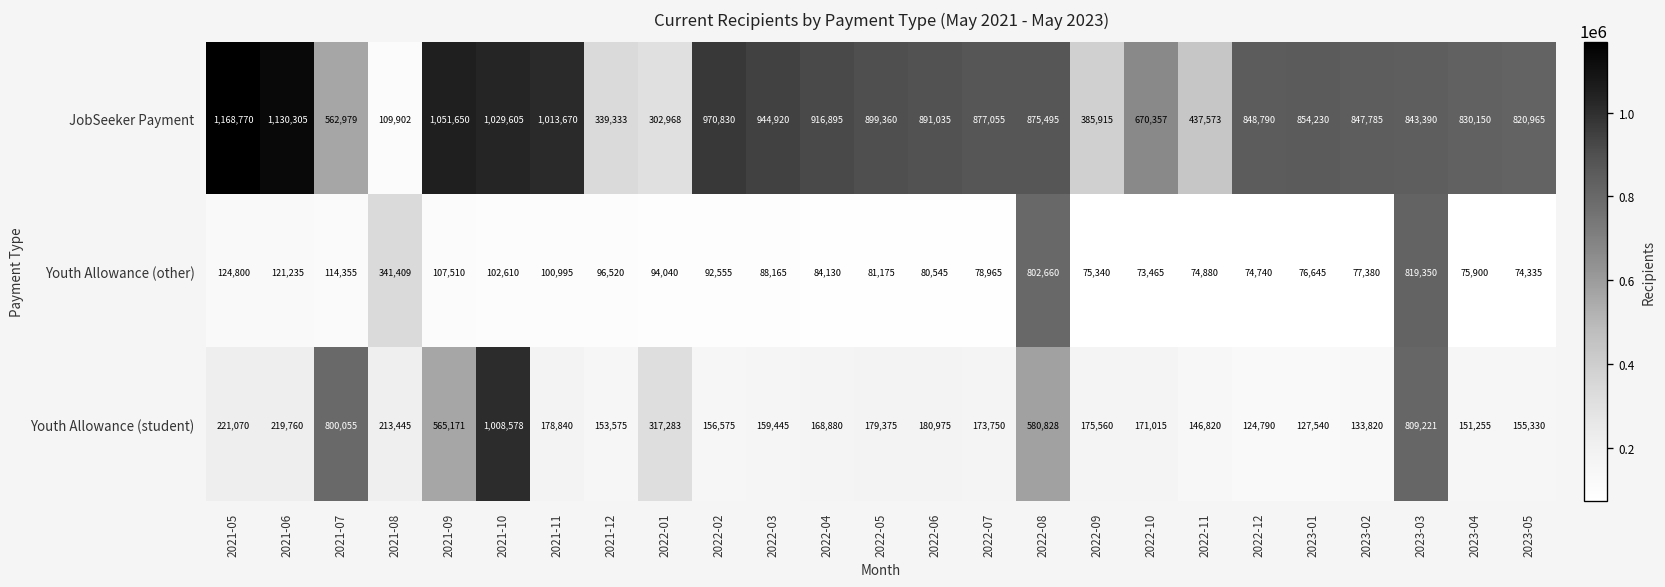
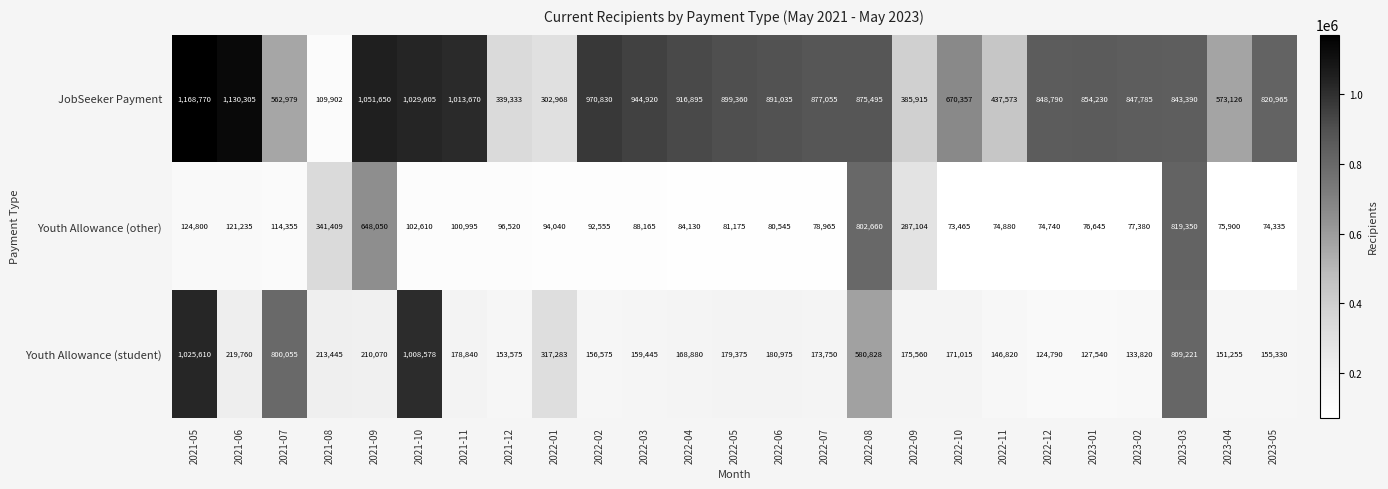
  {
    "JobSeeker Payment": {
      "2021-05": "1,168,770",
      "2021-06": "1,130,305",
      "2021-07": "562,979",
      "2021-08": "109,902",
      "2021-09": "1,051,650",
      "2021-10": "1,029,605",
      "2021-11": "1,013,670",
      "2021-12": "339,333",
      "2022-01": "302,968",
      "2022-02": "970,830",
      "2022-03": "944,920",
      "2022-04": "916,895",
      "2022-05": "899,360",
      "2022-06": "891,035",
      "2022-07": "877,055",
      "2022-08": "875,495",
      "2022-09": "385,915",
      "2022-10": "670,357",
      "2022-11": "437,573",
      "2022-12": "848,790",
      "2023-01": "854,230",
      "2023-02": "847,785",
      "2023-03": "843,390",
-     "2023-04": "830,150",
+     "2023-04": "573,126",
      "2023-05": "820,965"
    },
    "Youth Allowance (other)": {
      "2021-05": "124,800",
      "2021-06": "121,235",
      "2021-07": "114,355",
      "2021-08": "341,409",
-     "2021-09": "107,510",
+     "2021-09": "648,050",
      "2021-10": "102,610",
      "2021-11": "100,995",
      "2021-12": "96,520",
      "2022-01": "94,040",
      "2022-02": "92,555",
      "2022-03": "88,165",
      "2022-04": "84,130",
      "2022-05": "81,175",
      "2022-06": "80,545",
      "2022-07": "78,965",
      "2022-08": "802,660",
-     "2022-09": "75,340",
+     "2022-09": "287,104",
      "2022-10": "73,465",
      "2022-11": "74,880",
      "2022-12": "74,740",
      "2023-01": "76,645",
      "2023-02": "77,380",
      "2023-03": "819,350",
      "2023-04": "75,900",
      "2023-05": "74,335"
    },
    "Youth Allowance (student)": {
-     "2021-05": "221,070",
+     "2021-05": "1,025,610",
      "2021-06": "219,760",
      "2021-07": "800,055",
      "2021-08": "213,445",
-     "2021-09": "565,171",
+     "2021-09": "210,070",
      "2021-10": "1,008,578",
      "2021-11": "178,840",
      "2021-12": "153,575",
      "2022-01": "317,283",
      "2022-02": "156,575",
      "2022-03": "159,445",
      "2022-04": "168,880",
      "2022-05": "179,375",
      "2022-06": "180,975",
      "2022-07": "173,750",
      "2022-08": "580,828",
      "2022-09": "175,560",
      "2022-10": "171,015",
      "2022-11": "146,820",
      "2022-12": "124,790",
      "2023-01": "127,540",
      "2023-02": "133,820",
      "2023-03": "809,221",
      "2023-04": "151,255",
      "2023-05": "155,330"
    }
  }
